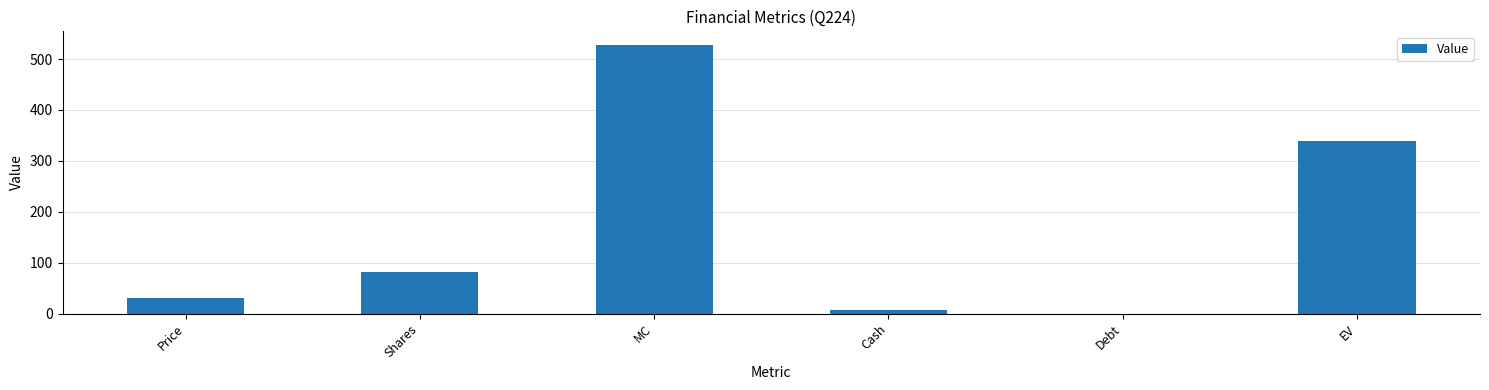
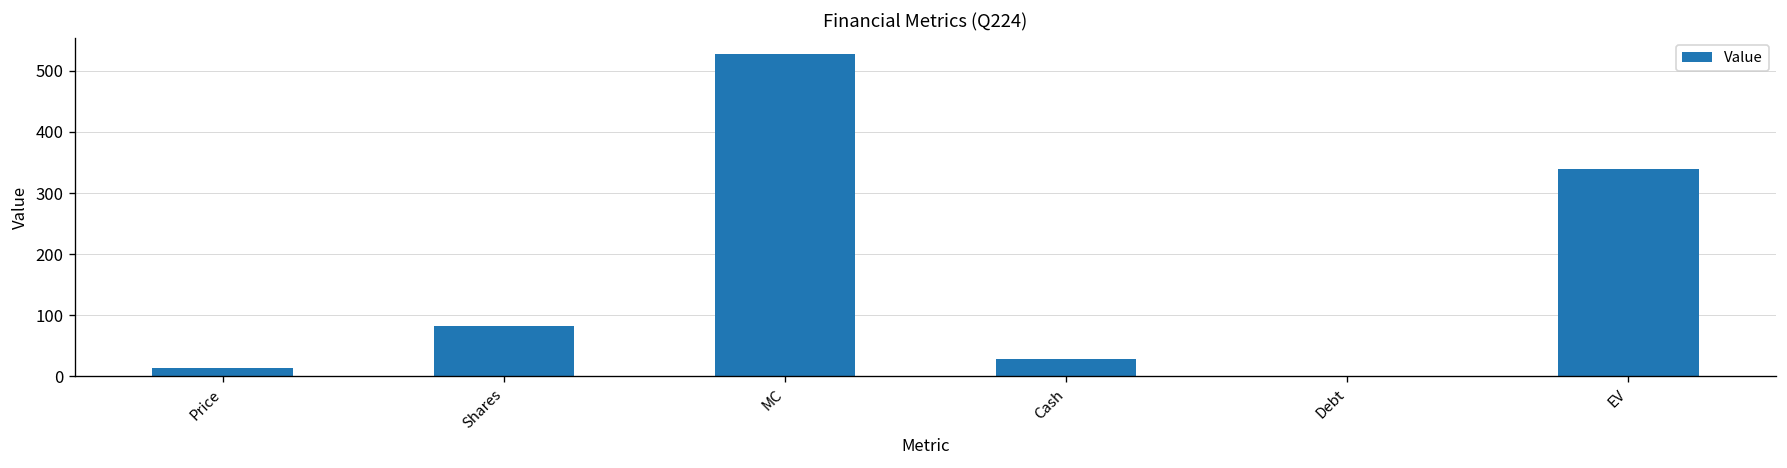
  {
-   "Price": 30,
+   "Price": 10,
    "Shares": 80,
    "MC": 530,
-   "Cash": 10,
+   "Cash": 30,
    "Debt": 0,
    "EV": 340
  }
